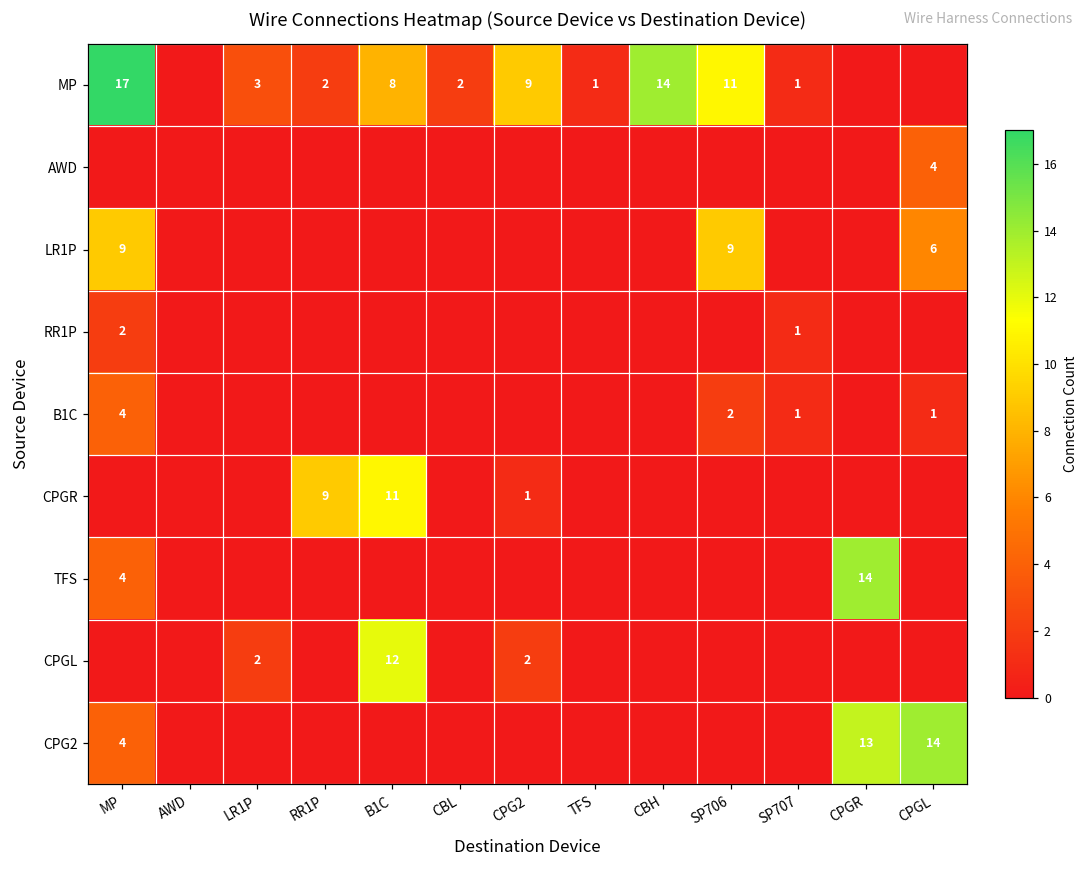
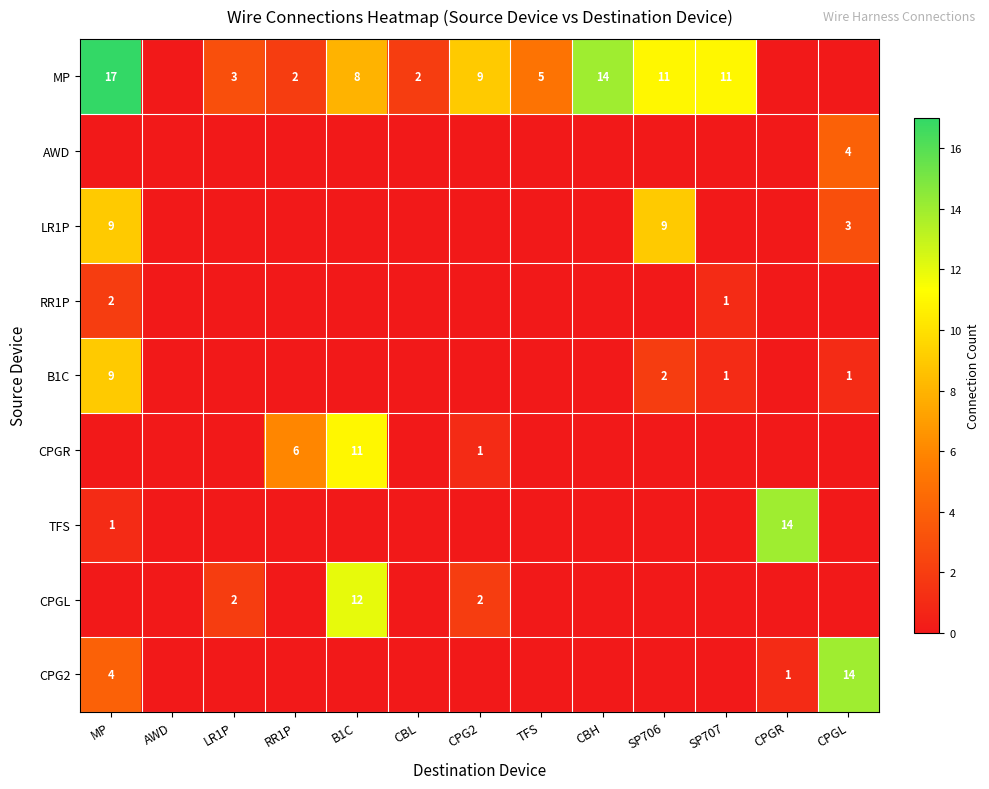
  {
    "MP": {
      "MP": 17,
      "LR1P": 3,
      "RR1P": 2,
      "B1C": 8,
      "CBL": 2,
      "CPG2": 9,
-     "TFS": 1,
+     "TFS": 5,
      "CBH": 14,
      "SP706": 11,
-     "SP707": 1
+     "SP707": 11
    },
    "AWD": {
      "CPGL": 4
    },
    "LR1P": {
      "MP": 9,
      "SP706": 9,
-     "CPGL": 6
+     "CPGL": 3
    },
    "RR1P": {
      "MP": 2,
      "SP707": 1
    },
    "B1C": {
-     "MP": 4,
+     "MP": 9,
      "SP706": 2,
      "SP707": 1,
      "CPGL": 1
    },
    "CPGR": {
-     "RR1P": 9,
+     "RR1P": 6,
      "B1C": 11,
      "CPG2": 1
    },
    "TFS": {
-     "MP": 4,
+     "MP": 1,
      "CPGR": 14
    },
    "CPGL": {
      "LR1P": 2,
      "B1C": 12,
      "CPG2": 2
    },
    "CPG2": {
      "MP": 4,
-     "CPGR": 13,
+     "CPGR": 1,
      "CPGL": 14
    }
  }
